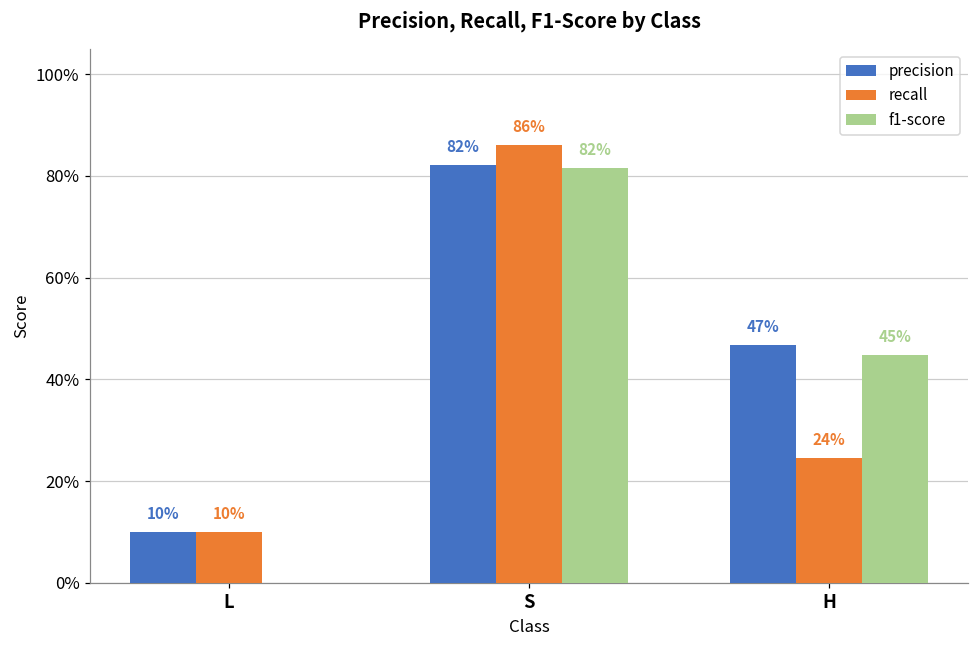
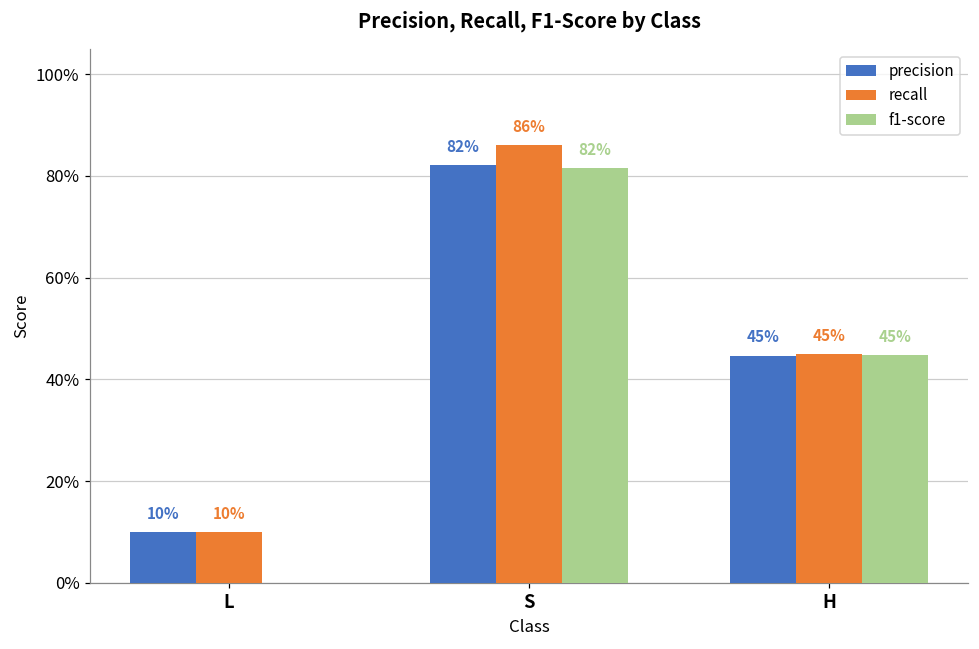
  {
    "precision": {
      "L": "10%",
      "S": "82%",
-     "H": "47%"
+     "H": "45%"
    },
    "recall": {
      "L": "10%",
      "S": "86%",
-     "H": "24%"
+     "H": "45%"
    },
    "f1-score": {
      "S": "82%",
      "H": "45%"
    }
  }
